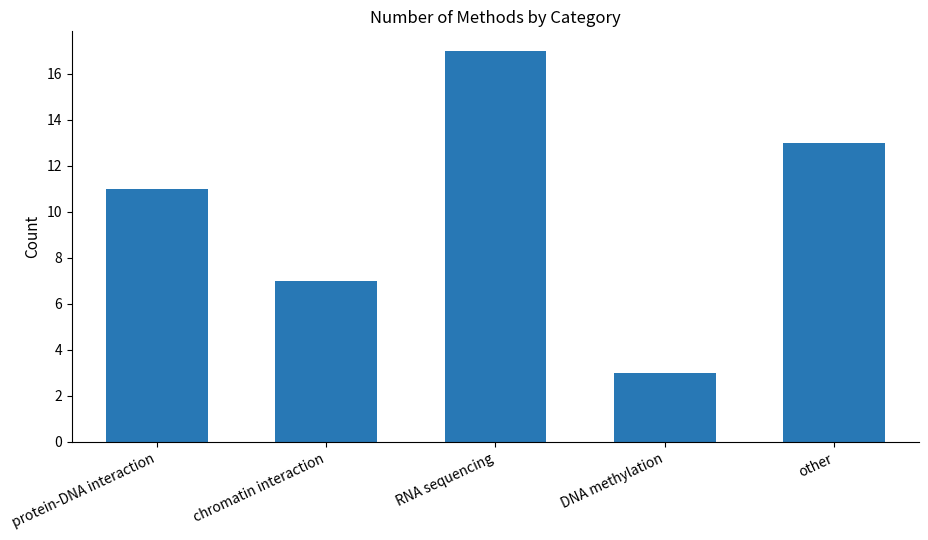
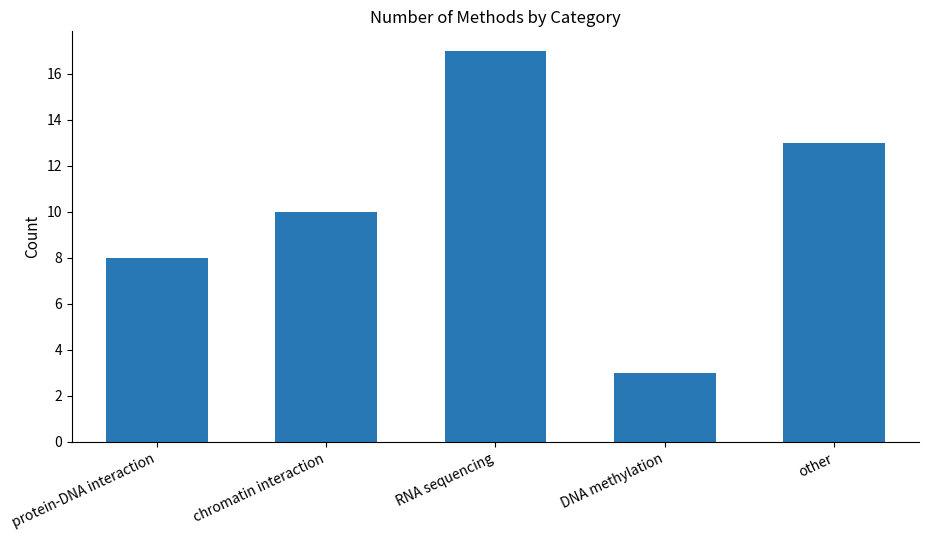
  {
-   "protein-DNA interaction": 11,
-   "chromatin interaction": 7,
+   "protein-DNA interaction": 8,
+   "chromatin interaction": 10,
    "RNA sequencing": 17,
    "DNA methylation": 3,
    "other": 13
  }
